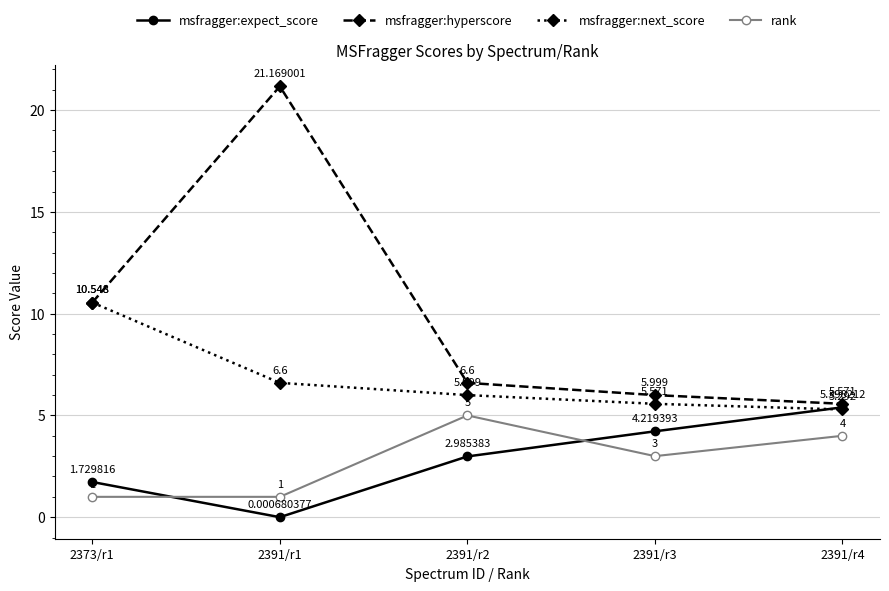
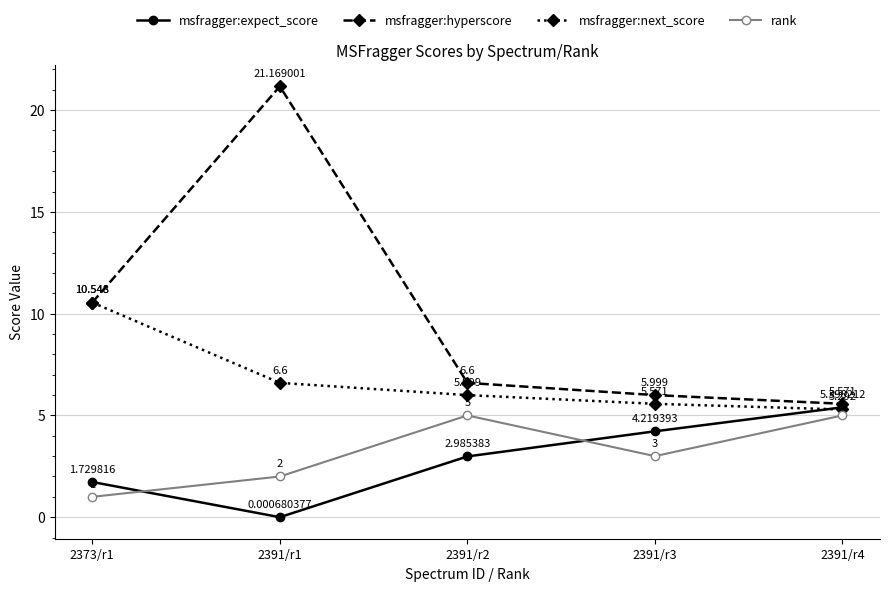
  {
    "rank": {
-     "2391/r1": 1,
+     "2391/r1": 2,
      "2391/r2": 5,
      "2391/r3": 3,
-     "2391/r4": 4
+     "2391/r4": 5
    }
  }
